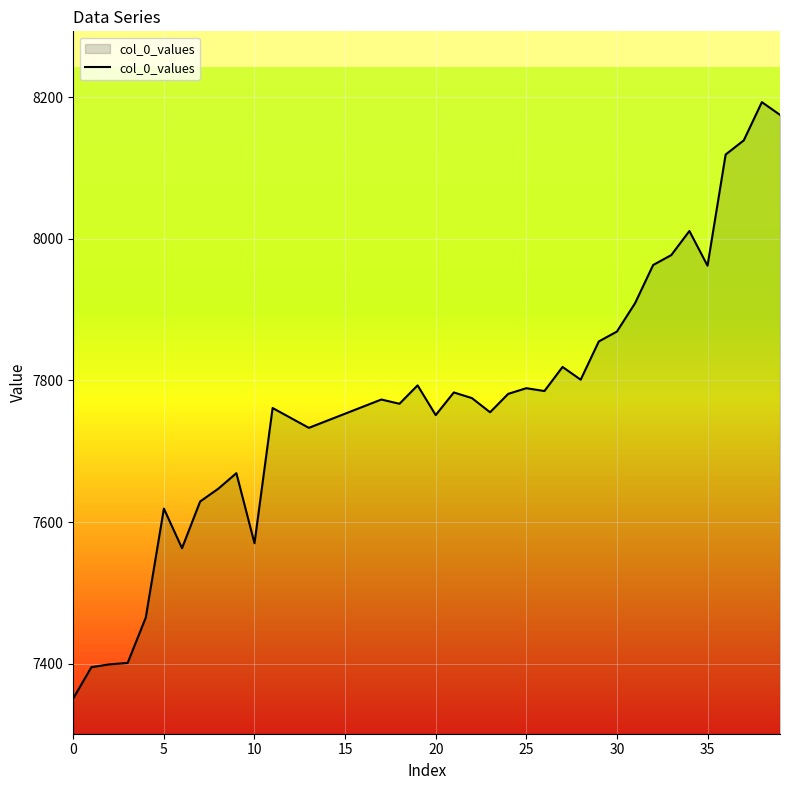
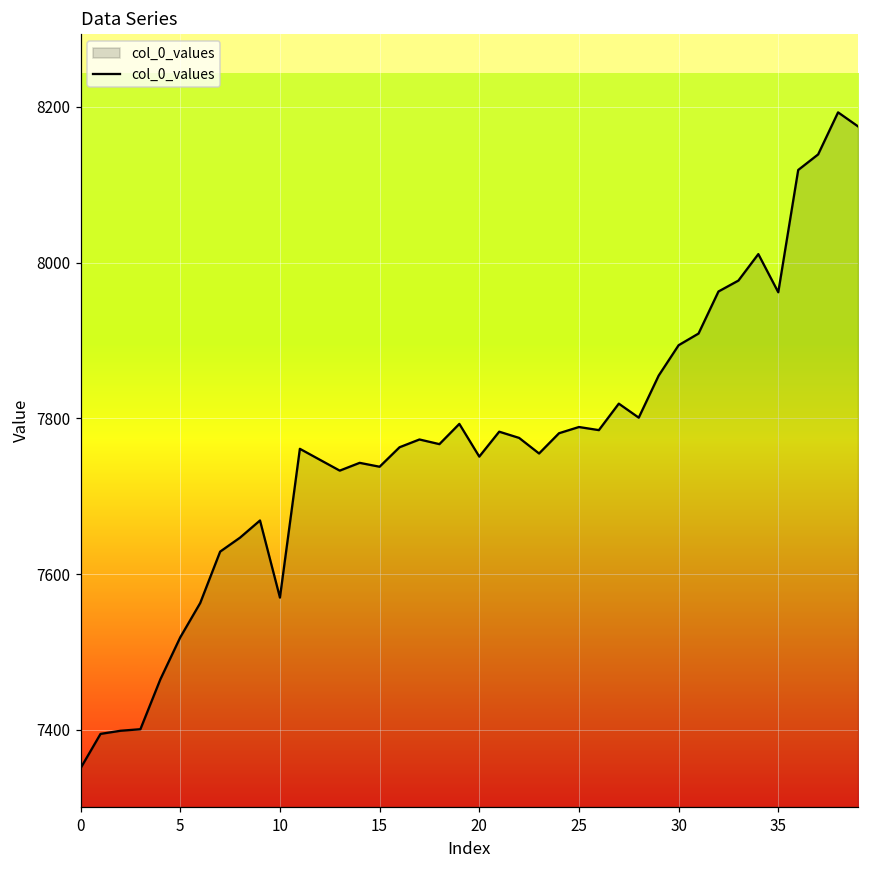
  {
    "0": 7350,
-   "5": 7620,
+   "5": 7520,
    "10": 7570,
-   "15": 7750,
+   "15": 7740,
    "20": 7750,
    "25": 7790,
-   "30": 7870,
+   "30": 7890,
    "35": 7960
  }
